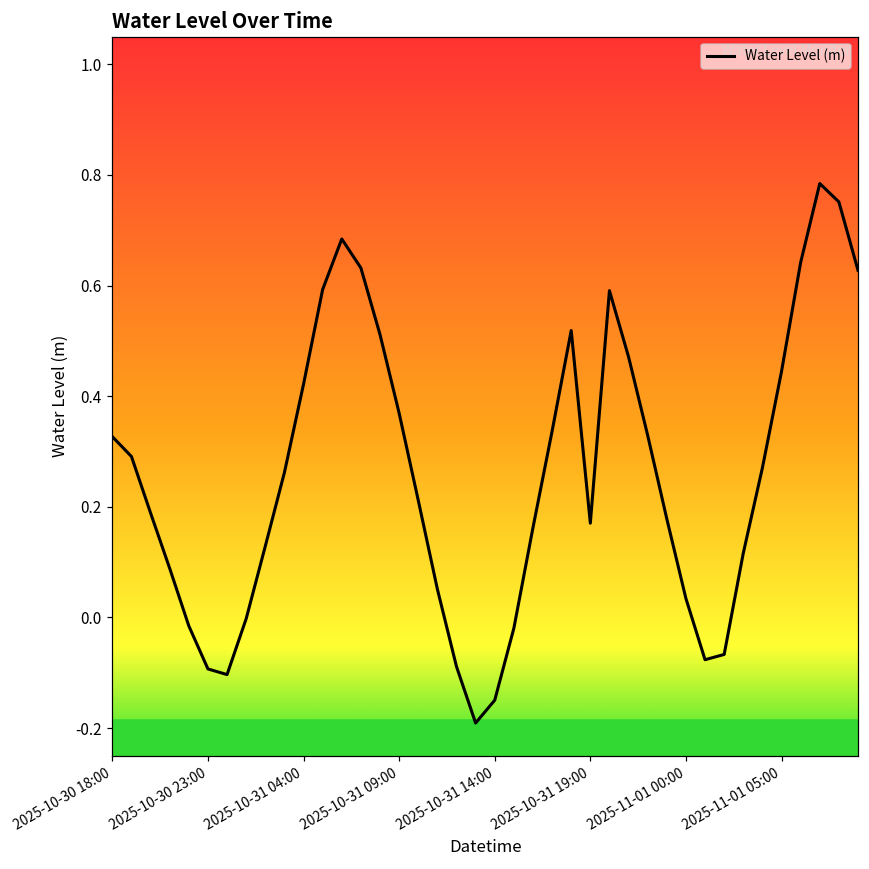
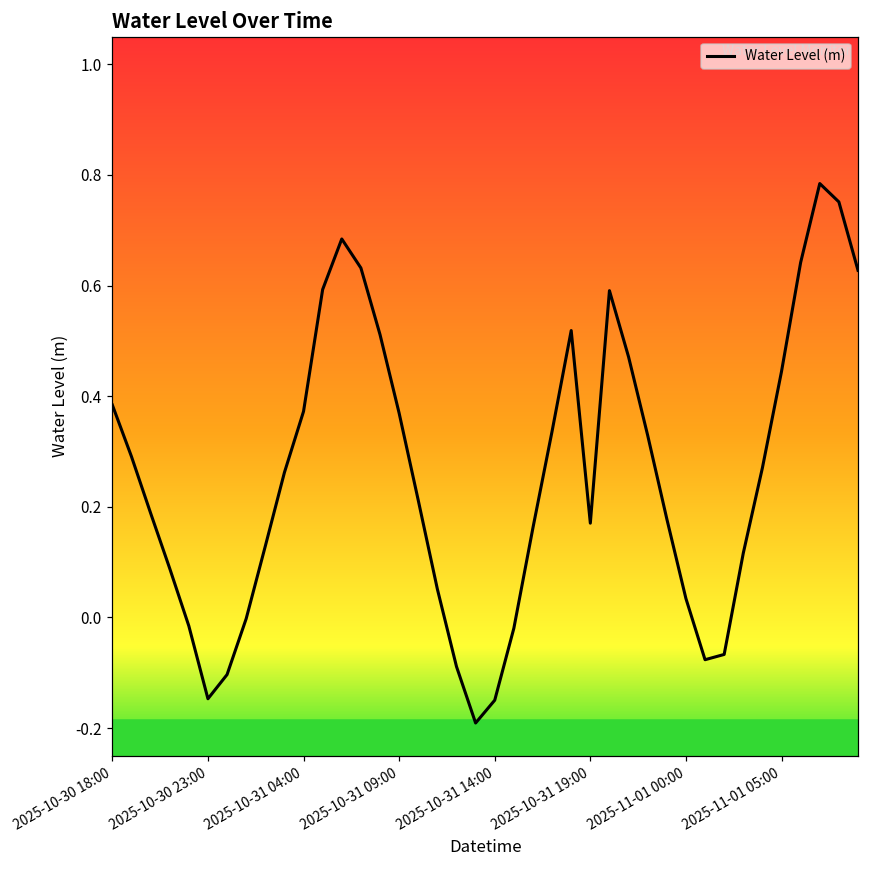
  {
-   "2025-10-30 18:00": 0.33,
-   "2025-10-30 23:00": -0.09,
-   "2025-10-31 04:00": 0.42,
+   "2025-10-30 18:00": 0.38,
+   "2025-10-30 23:00": -0.15,
+   "2025-10-31 04:00": 0.37,
    "2025-10-31 09:00": 0.37,
    "2025-10-31 14:00": -0.15,
    "2025-10-31 19:00": 0.17,
    "2025-11-01 00:00": 0.03,
    "2025-11-01 05:00": 0.44
  }
